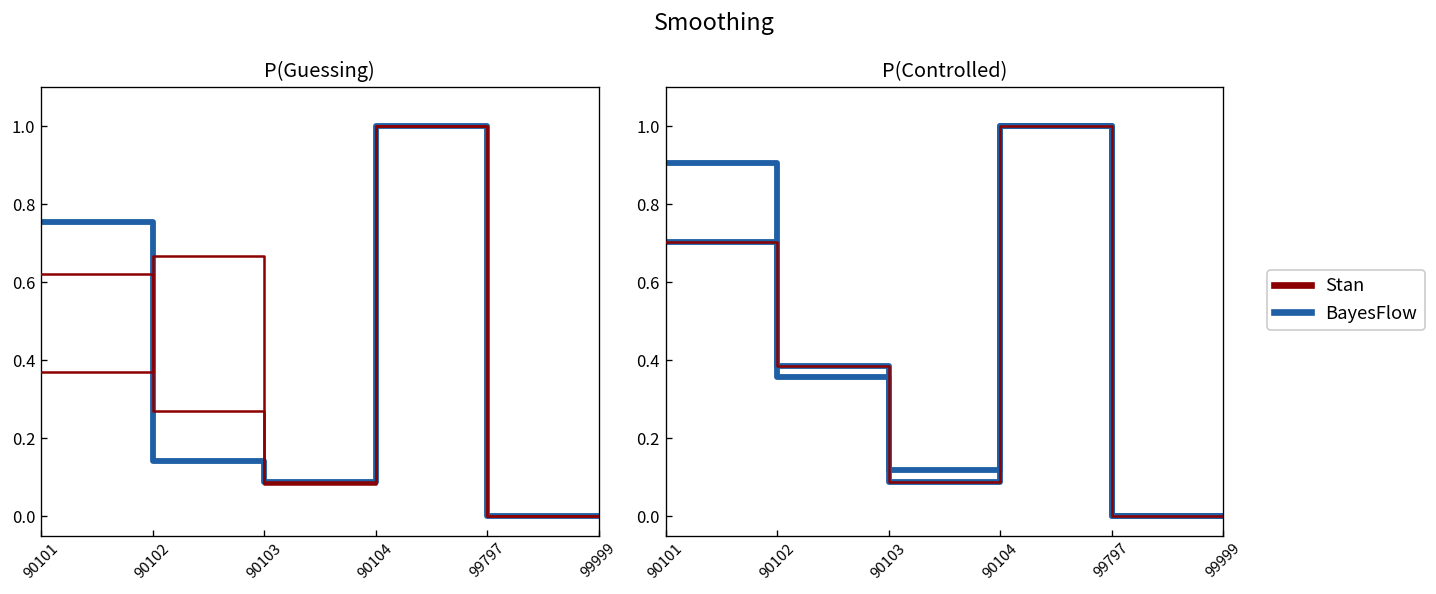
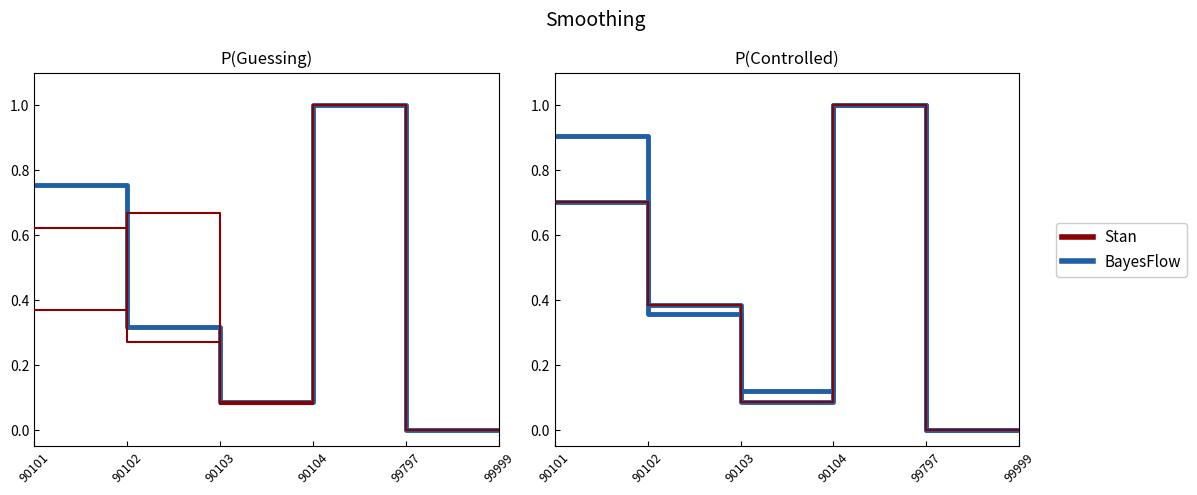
  {
    "P(Guessing)": {
      "BayesFlow": {
        "90101": 0.75,
-       "90102": 0.14
+       "90102": 0.32
      }
    }
  }
